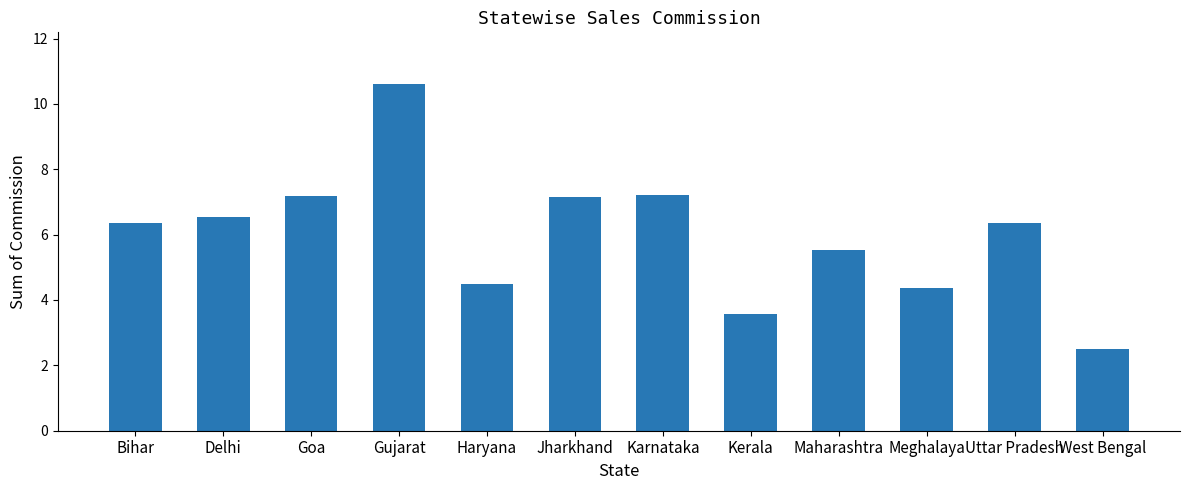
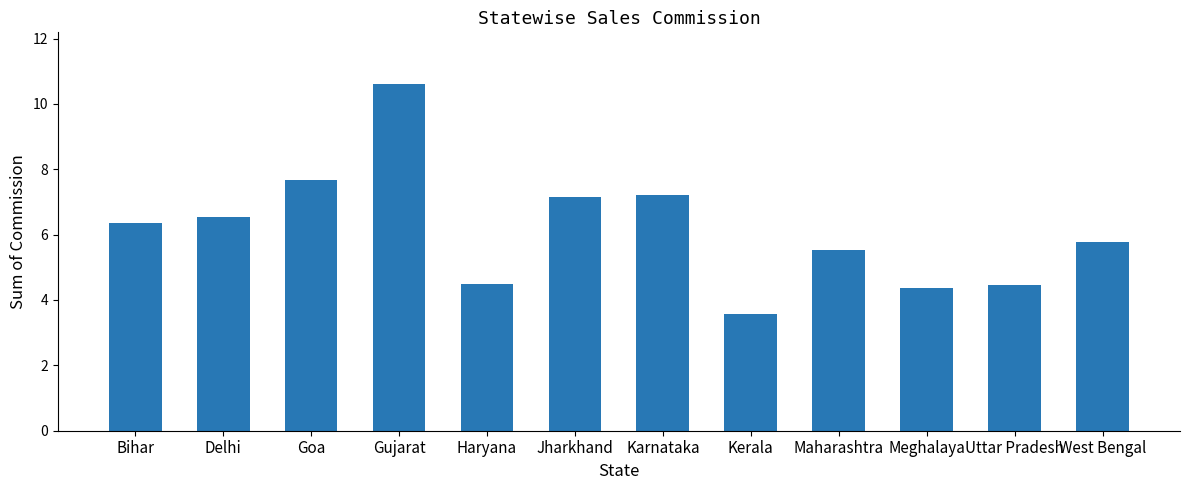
  {
    "Bihar": 6.4,
    "Delhi": 6.5,
-   "Goa": 7.2,
+   "Goa": 7.7,
    "Gujarat": 10.6,
    "Haryana": 4.5,
    "Jharkhand": 7.2,
    "Karnataka": 7.2,
    "Kerala": 3.6,
    "Maharashtra": 5.5,
    "Meghalaya": 4.4,
-   "Uttar Pradesh": 6.4,
-   "West Bengal": 2.5
+   "Uttar Pradesh": 4.5,
+   "West Bengal": 5.8
  }
